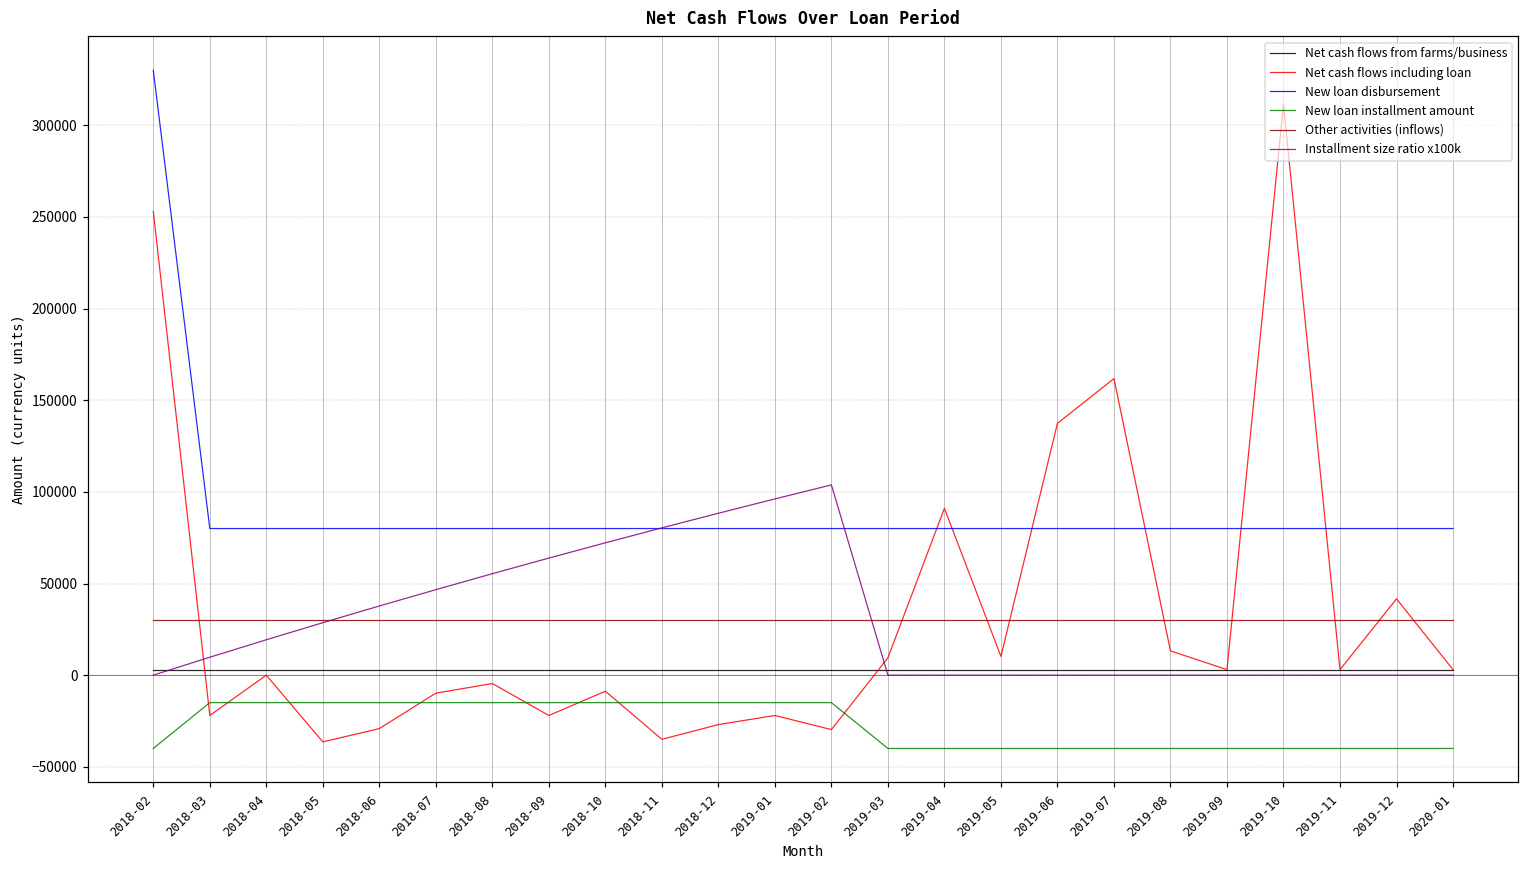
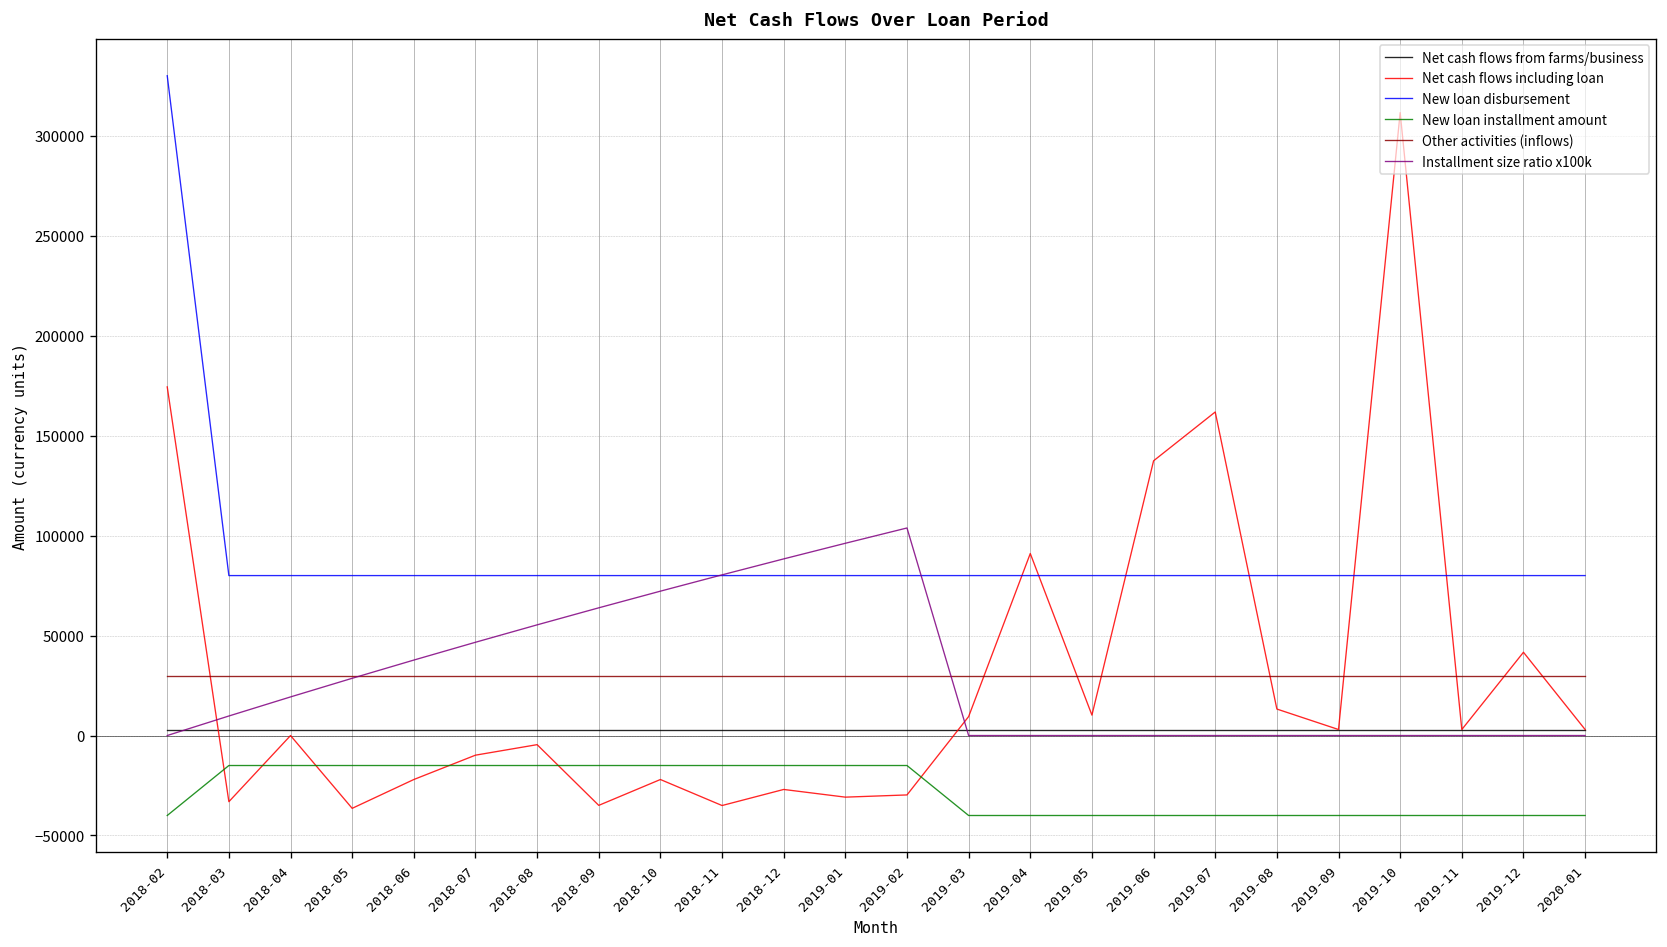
  {
    "Net cash flows from farms/business": {
      "2018-02": 3000,
      "2018-03": 3000,
      "2018-04": 3000,
      "2018-05": 3000,
      "2018-06": 3000,
      "2018-07": 3000,
      "2018-08": 3000,
      "2018-09": 3000,
      "2018-10": 3000,
      "2018-11": 3000,
      "2018-12": 3000,
      "2019-01": 3000,
      "2019-02": 3000,
      "2019-03": 3000,
      "2019-04": 3000,
      "2019-05": 3000,
      "2019-06": 3000,
      "2019-07": 3000,
      "2019-08": 3000,
      "2019-10": 3000,
      "2019-12": 3000
    },
    "Net cash flows including loan": {
-     "2018-02": 253000,
-     "2018-03": -22000,
+     "2018-02": 174000,
+     "2018-03": -33000,
      "2018-04": 0,
      "2018-05": -36000,
-     "2018-06": -29000,
+     "2018-06": -22000,
      "2018-07": -10000,
      "2018-08": -5000,
-     "2018-09": -22000,
-     "2018-10": -9000,
+     "2018-09": -35000,
+     "2018-10": -22000,
      "2018-11": -35000,
      "2018-12": -27000,
-     "2019-01": -22000,
+     "2019-01": -31000,
      "2019-02": -30000,
      "2019-03": 9000,
      "2019-04": 91000,
      "2019-05": 10000,
      "2019-06": 137000,
      "2019-07": 162000,
      "2019-08": 13000,
      "2019-12": 42000
    },
    "New loan disbursement": {
      "2018-02": 330000,
      "2018-03": 80000,
      "2018-04": 80000,
      "2018-05": 80000,
      "2018-06": 80000,
      "2018-07": 80000,
      "2018-08": 80000,
      "2018-09": 80000,
      "2018-10": 80000,
      "2018-12": 80000,
      "2019-01": 80000,
      "2019-02": 80000,
      "2019-03": 80000,
      "2019-04": 80000,
      "2019-05": 80000,
      "2019-06": 80000,
      "2019-07": 80000,
      "2019-08": 80000,
      "2019-09": 80000,
      "2019-10": 80000,
      "2019-11": 80000,
      "2019-12": 80000,
      "2020-01": 80000
    },
    "New loan installment amount": {
      "2018-02": -40000,
      "2018-03": -15000,
      "2018-04": -15000,
      "2018-05": -15000,
      "2018-06": -15000,
      "2018-07": -15000,
      "2018-08": -15000,
      "2018-09": -15000,
      "2018-10": -15000,
      "2018-11": -15000,
      "2018-12": -15000,
      "2019-01": -15000,
      "2019-02": -15000,
      "2019-03": -40000,
      "2019-04": -40000,
      "2019-05": -40000,
      "2019-06": -40000,
      "2019-07": -40000,
      "2019-08": -40000,
      "2019-09": -40000,
      "2019-10": -40000,
      "2019-11": -40000,
      "2019-12": -40000,
      "2020-01": -40000
    },
    "Other activities (inflows)": {
      "2018-02": 30000,
      "2018-03": 30000,
      "2018-04": 30000,
      "2018-06": 30000,
      "2018-07": 30000,
      "2018-08": 30000,
      "2018-09": 30000,
      "2018-10": 30000,
      "2018-11": 30000,
      "2018-12": 30000,
      "2019-01": 30000,
      "2019-02": 30000,
      "2019-03": 30000,
      "2019-04": 30000,
      "2019-05": 30000,
      "2019-06": 30000,
      "2019-07": 30000,
      "2019-08": 30000,
      "2019-09": 30000,
      "2019-10": 30000,
      "2019-11": 30000,
      "2019-12": 30000,
      "2020-01": 30000
    },
    "Installment size ratio x100k": {
      "2018-02": 0,
      "2018-03": 10000,
      "2018-04": 19000,
      "2018-06": 38000,
      "2018-07": 47000,
      "2018-08": 55000,
      "2018-09": 64000,
      "2018-10": 72000,
      "2018-12": 88000,
      "2019-01": 96000,
      "2019-02": 104000,
      "2019-03": 0,
      "2019-04": 0,
      "2019-05": 0,
      "2019-06": 0,
      "2019-07": 0,
      "2019-08": 0,
      "2019-09": 0,
      "2019-10": 0,
      "2019-11": 0,
      "2019-12": 0,
      "2020-01": 0
    }
  }
